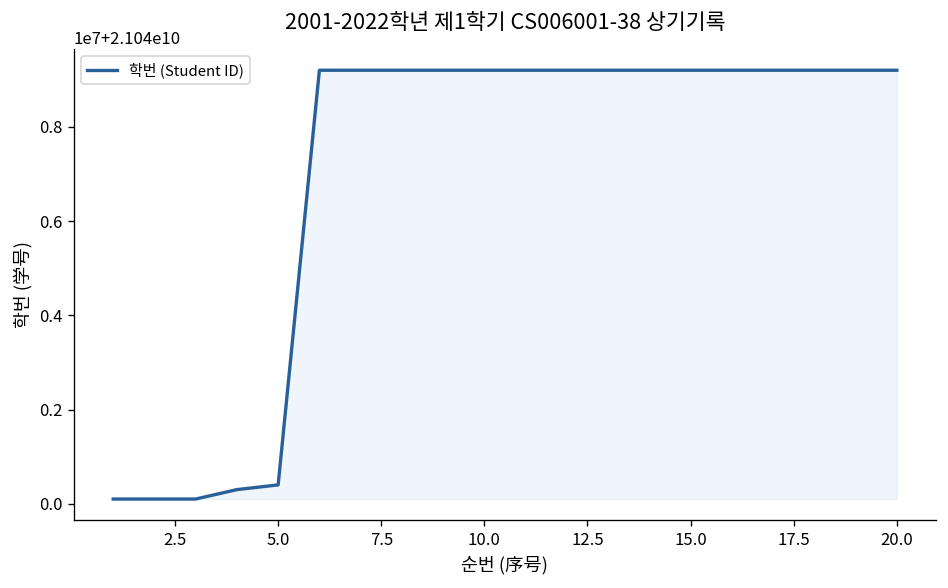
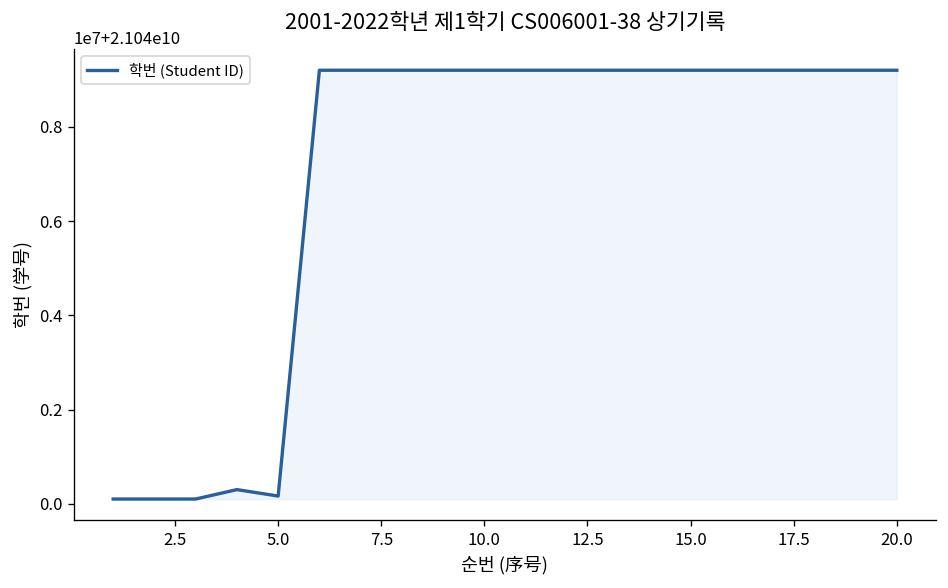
  {
-   "5.0": 21040400000,
+   "5.0": 21040200000,
    "10.0": 21049200000,
    "15.0": 21049200000,
    "20.0": 21049200000
  }
